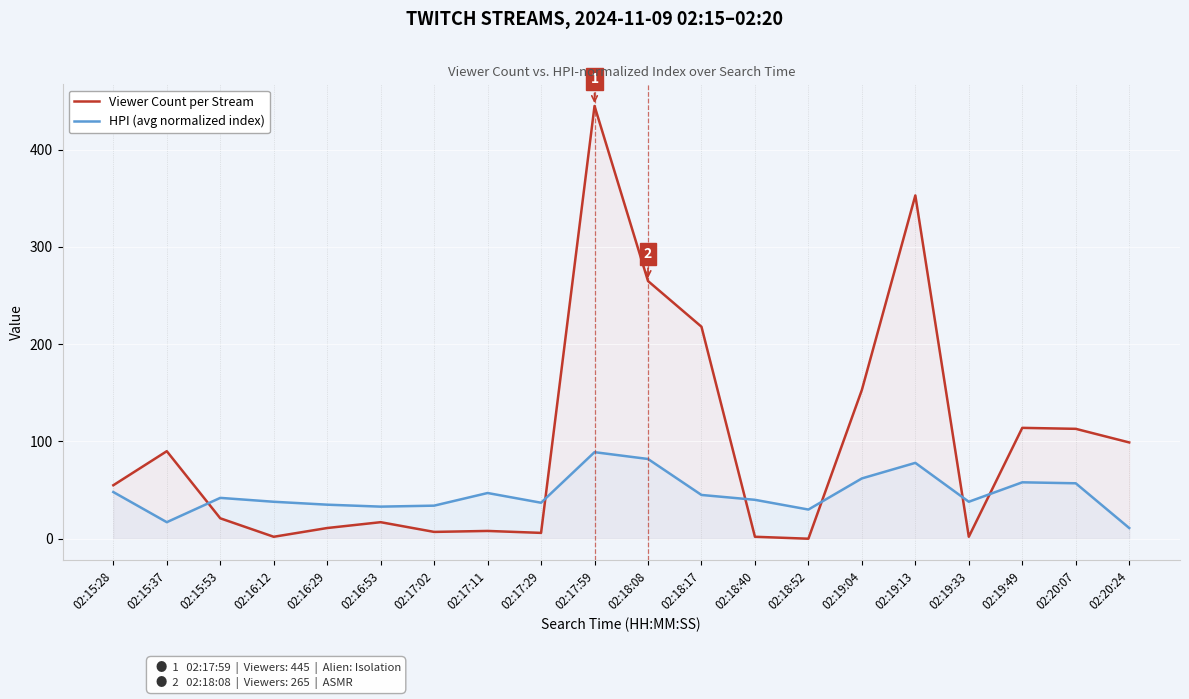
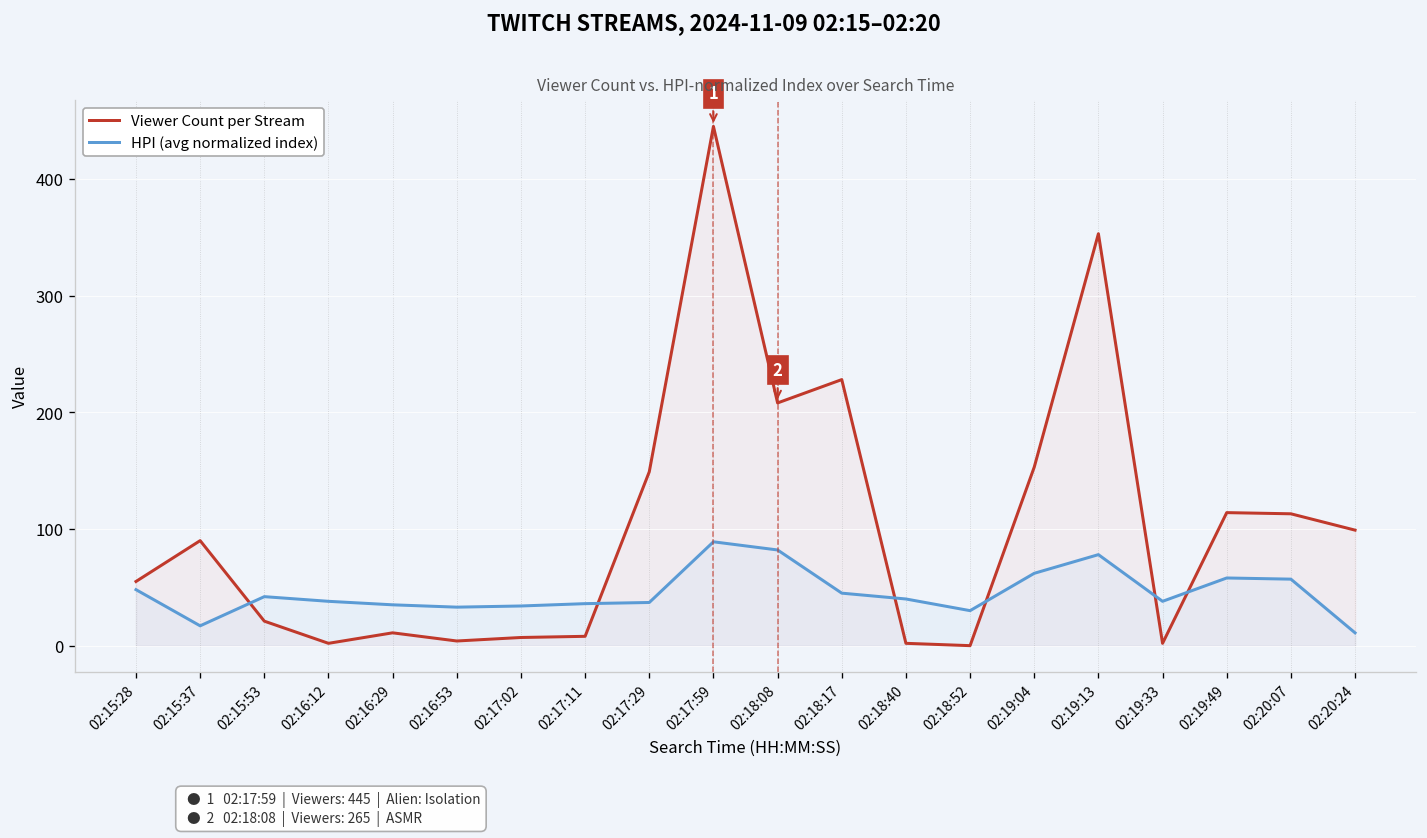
  {
    "Viewer Count per Stream": {
      "02:15:28": 60,
      "02:15:37": 90,
      "02:15:53": 20,
      "02:16:12": 0,
      "02:16:29": 10,
-     "02:16:53": 20,
+     "02:16:53": 0,
      "02:17:02": 10,
      "02:17:11": 10,
-     "02:17:29": 10,
-     "02:18:08": 270,
-     "02:18:17": 220,
+     "02:17:29": 150,
+     "02:18:08": 210,
+     "02:18:17": 230,
      "02:18:40": 0,
      "02:18:52": 0,
      "02:19:04": 150,
      "02:19:13": 350,
      "02:19:33": 0,
      "02:19:49": 110,
      "02:20:07": 110,
      "02:20:24": 100
    },
    "HPI (avg normalized index)": {
      "02:15:28": 50,
      "02:15:37": 20,
      "02:15:53": 40,
      "02:16:12": 40,
      "02:16:29": 40,
      "02:16:53": 30,
      "02:17:02": 30,
-     "02:17:11": 50,
+     "02:17:11": 40,
      "02:17:29": 40,
      "02:17:59": 90,
      "02:18:08": 80,
      "02:18:17": 50,
      "02:18:40": 40,
      "02:18:52": 30,
      "02:19:04": 60,
      "02:19:13": 80,
      "02:19:33": 40,
      "02:19:49": 60,
      "02:20:07": 60,
      "02:20:24": 10
    }
  }
